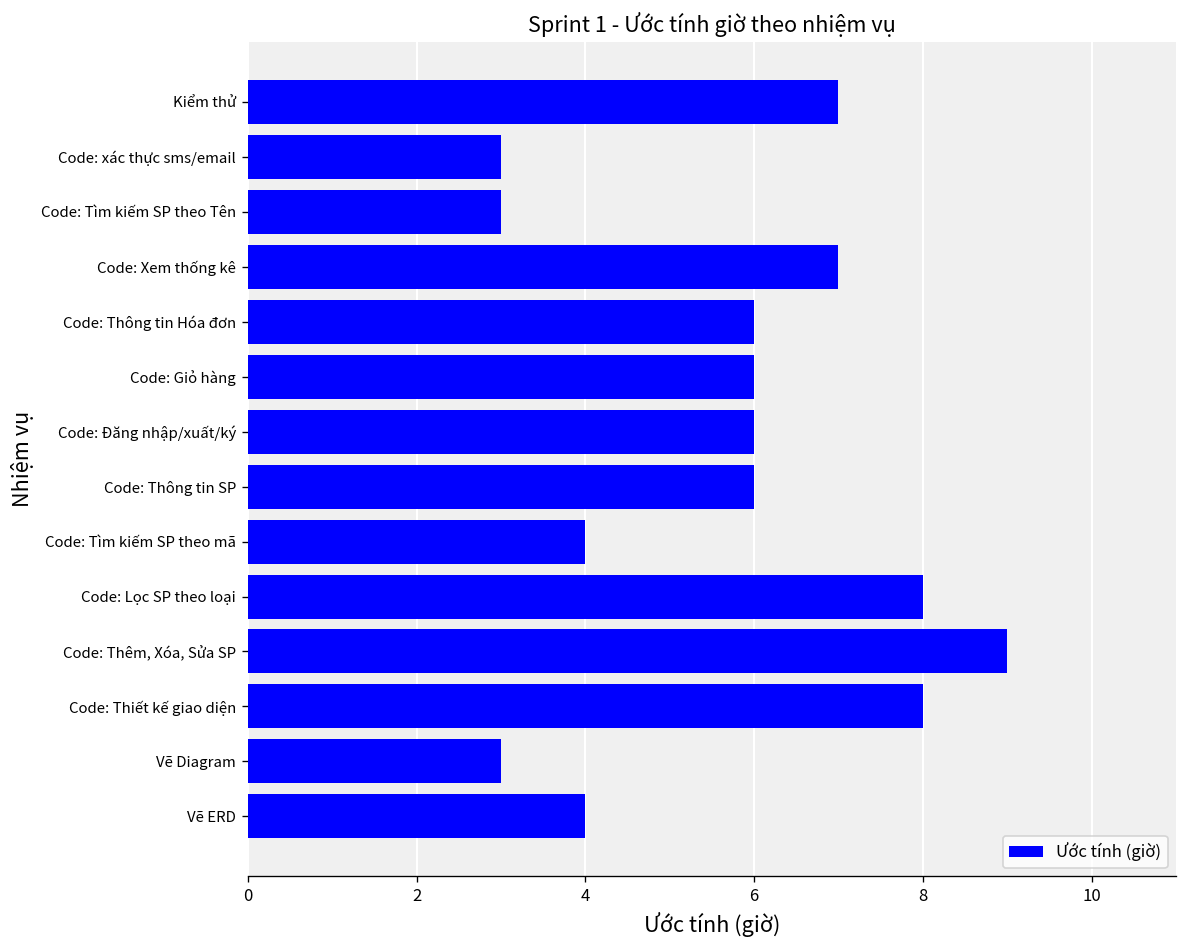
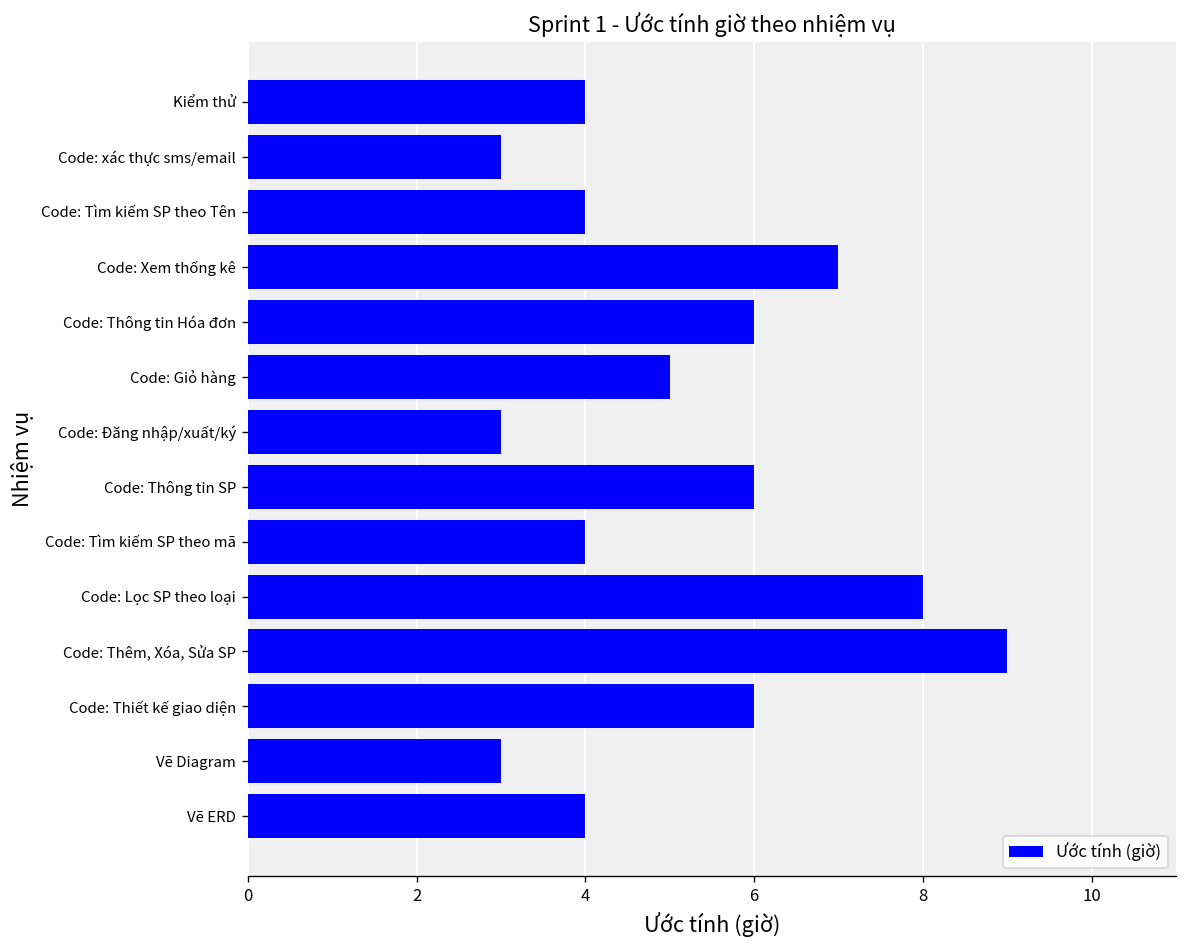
  {
-   "Kiểm thử": 7,
+   "Kiểm thử": 4,
    "Code: xác thực sms/email": 3,
-   "Code: Tìm kiếm SP theo Tên": 3,
+   "Code: Tìm kiếm SP theo Tên": 4,
    "Code: Xem thống kê": 7,
    "Code: Thông tin Hóa đơn": 6,
-   "Code: Giỏ hàng": 6,
-   "Code: Đăng nhập/xuất/ký": 6,
+   "Code: Giỏ hàng": 5,
+   "Code: Đăng nhập/xuất/ký": 3,
    "Code: Thông tin SP": 6,
    "Code: Tìm kiếm SP theo mã": 4,
    "Code: Lọc SP theo loại": 8,
    "Code: Thêm, Xóa, Sửa SP": 9,
-   "Code: Thiết kế giao diện": 8,
+   "Code: Thiết kế giao diện": 6,
    "Vẽ Diagram": 3,
    "Vẽ ERD": 4
  }
